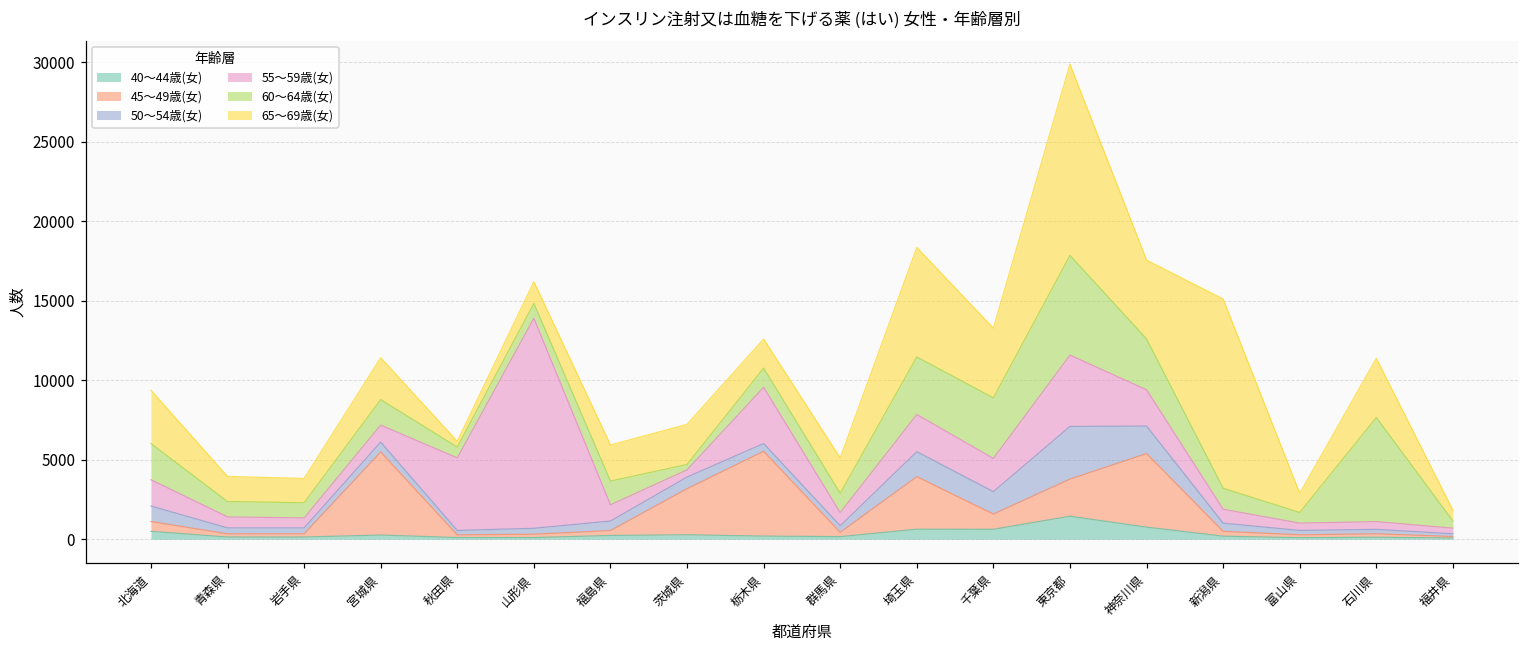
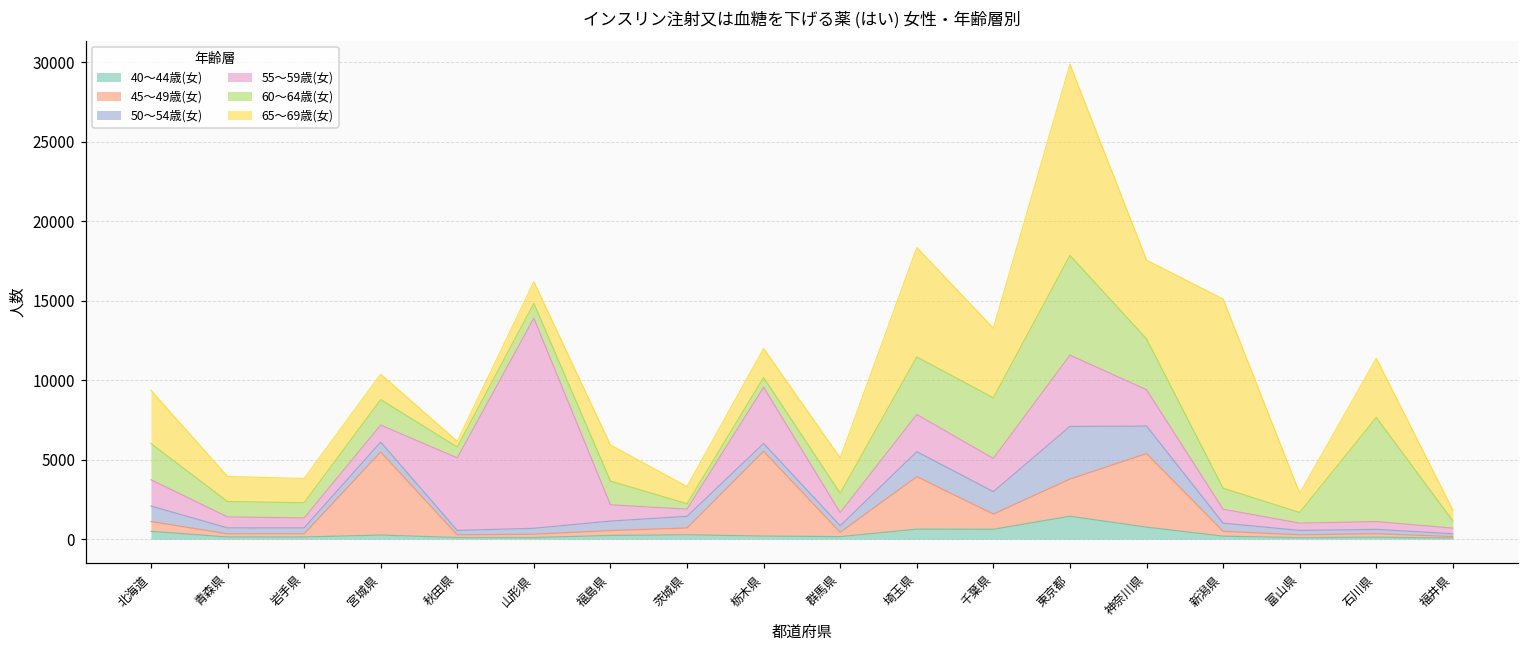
  {
    "45～49歳(女)": {
      "北海道": 600,
      "青森県": 200,
      "岩手県": 200,
      "宮城県": 5200,
      "山形県": 200,
      "福島県": 300,
-     "茨城県": 2900,
+     "茨城県": 400,
      "栃木県": 5300,
      "群馬県": 300,
      "埼玉県": 3300,
      "千葉県": 1000,
      "東京都": 2300,
      "神奈川県": 4600,
      "新潟県": 300,
      "富山県": 200,
      "石川県": 200
    },
    "55～59歳(女)": {
      "北海道": 1700,
      "青森県": 700,
      "岩手県": 600,
      "宮城県": 1100,
      "秋田県": 4600,
      "山形県": 13200,
      "福島県": 1000,
      "茨城県": 500,
      "栃木県": 3500,
      "群馬県": 800,
      "埼玉県": 2300,
      "千葉県": 2100,
      "東京都": 4500,
      "神奈川県": 2300,
      "新潟県": 900,
      "富山県": 500,
      "石川県": 500,
      "福井県": 400
    },
    "60～64歳(女)": {
      "北海道": 2300,
      "青森県": 1000,
      "岩手県": 1000,
      "宮城県": 1600,
      "秋田県": 700,
      "山形県": 900,
      "福島県": 1500,
      "茨城県": 300,
-     "栃木県": 1200,
+     "栃木県": 600,
      "群馬県": 1200,
      "埼玉県": 3600,
      "千葉県": 3800,
      "東京都": 6300,
      "神奈川県": 3200,
      "新潟県": 1300,
      "富山県": 700,
      "石川県": 6500,
      "福井県": 400
    },
    "65～69歳(女)": {
      "北海道": 3300,
      "青森県": 1600,
      "岩手県": 1500,
-     "宮城県": 2600,
+     "宮城県": 1600,
      "秋田県": 400,
      "山形県": 1400,
      "福島県": 2300,
-     "茨城県": 2500,
+     "茨城県": 1100,
      "栃木県": 1800,
      "群馬県": 2200,
      "埼玉県": 6900,
      "千葉県": 4400,
      "東京都": 12000,
      "神奈川県": 5000,
      "新潟県": 11900,
      "富山県": 1200,
      "石川県": 3700,
      "福井県": 700
    }
  }
